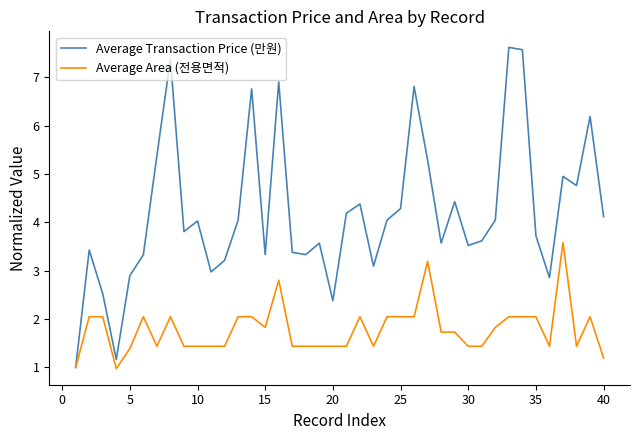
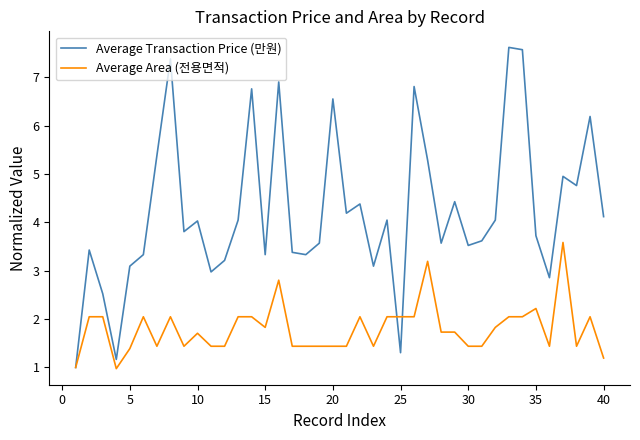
  {
    "Average Transaction Price (만원)": {
-     "5": 2.9,
+     "5": 3.1,
      "10": 4.0,
      "15": 3.3,
-     "20": 2.4,
-     "25": 4.3,
+     "20": 6.6,
+     "25": 1.3,
      "30": 3.5,
      "35": 3.7,
      "40": 4.1
    },
    "Average Area (전용면적)": {
      "5": 1.4,
-     "10": 1.4,
+     "10": 1.7,
      "15": 1.8,
      "20": 1.4,
      "25": 2.0,
      "30": 1.4,
-     "35": 2.0,
+     "35": 2.2,
      "40": 1.2
    }
  }
